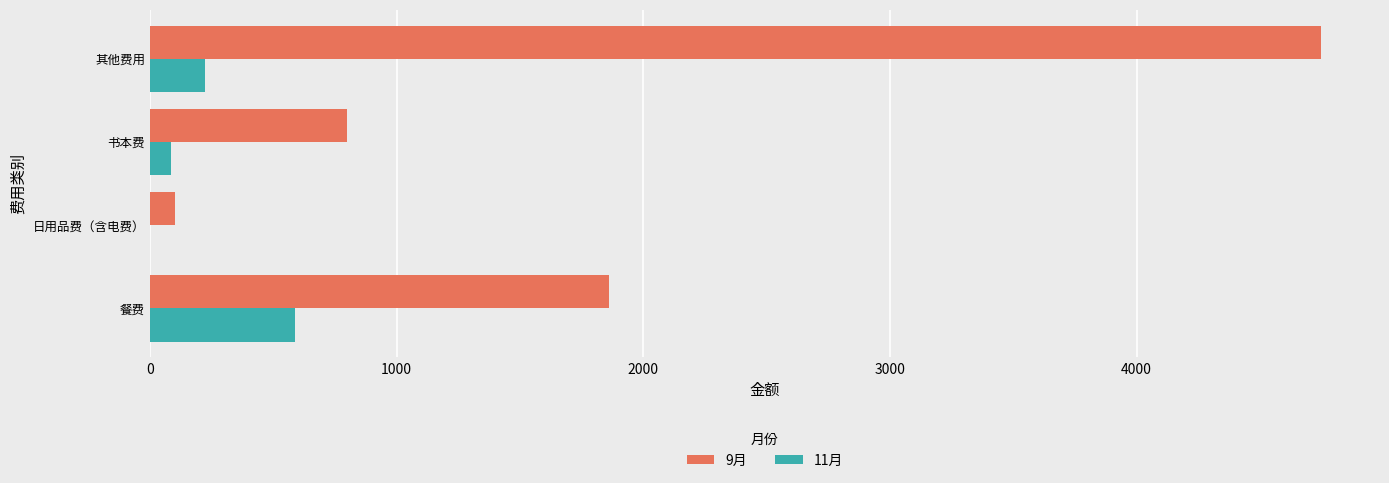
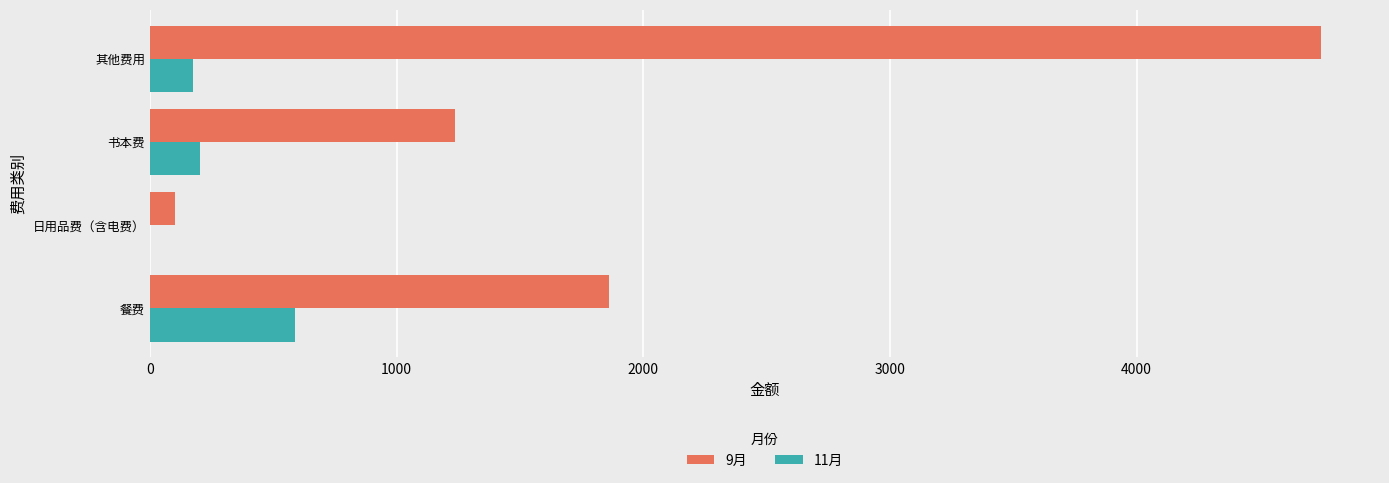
  {
    "9月": {
      "其他费用": 4750,
-     "书本费": 800,
+     "书本费": 1240,
      "日用品费（含电费）": 100,
      "餐费": 1860
    },
    "11月": {
-     "其他费用": 230,
-     "书本费": 90,
+     "其他费用": 180,
+     "书本费": 200,
      "日用品费（含电费）": 0,
      "餐费": 590
    }
  }
